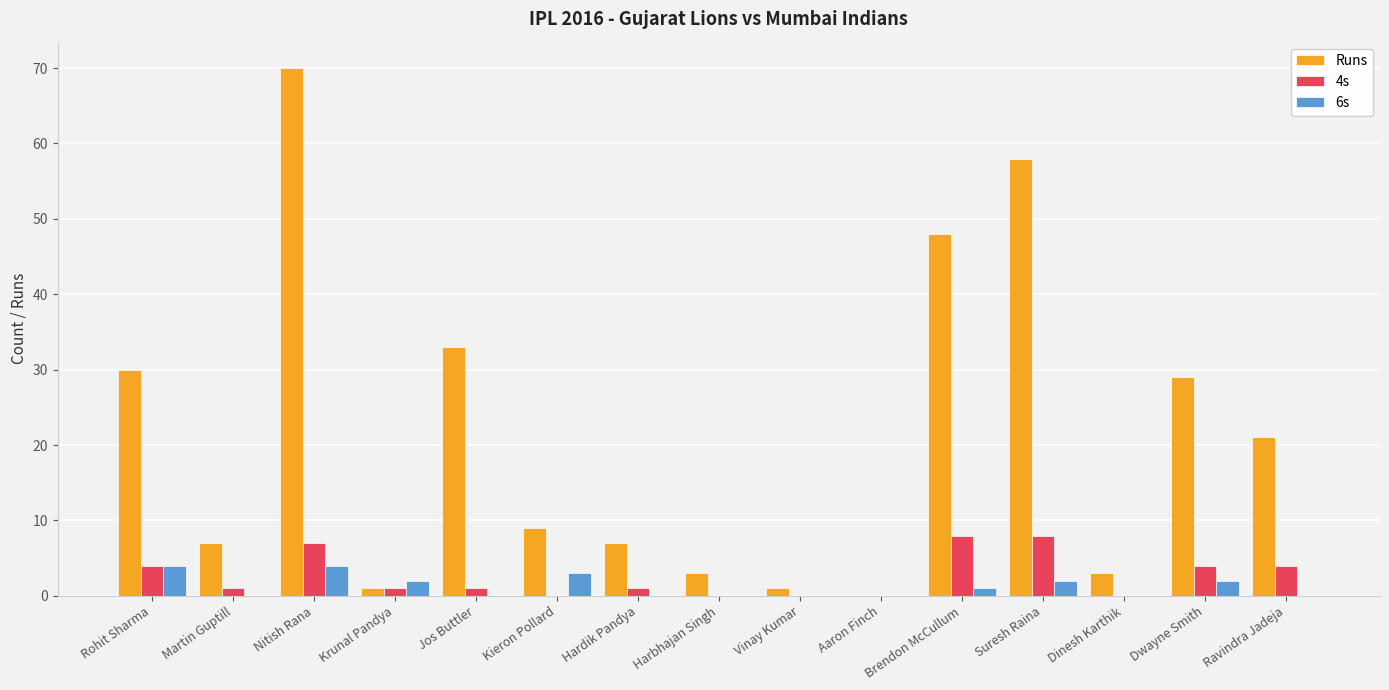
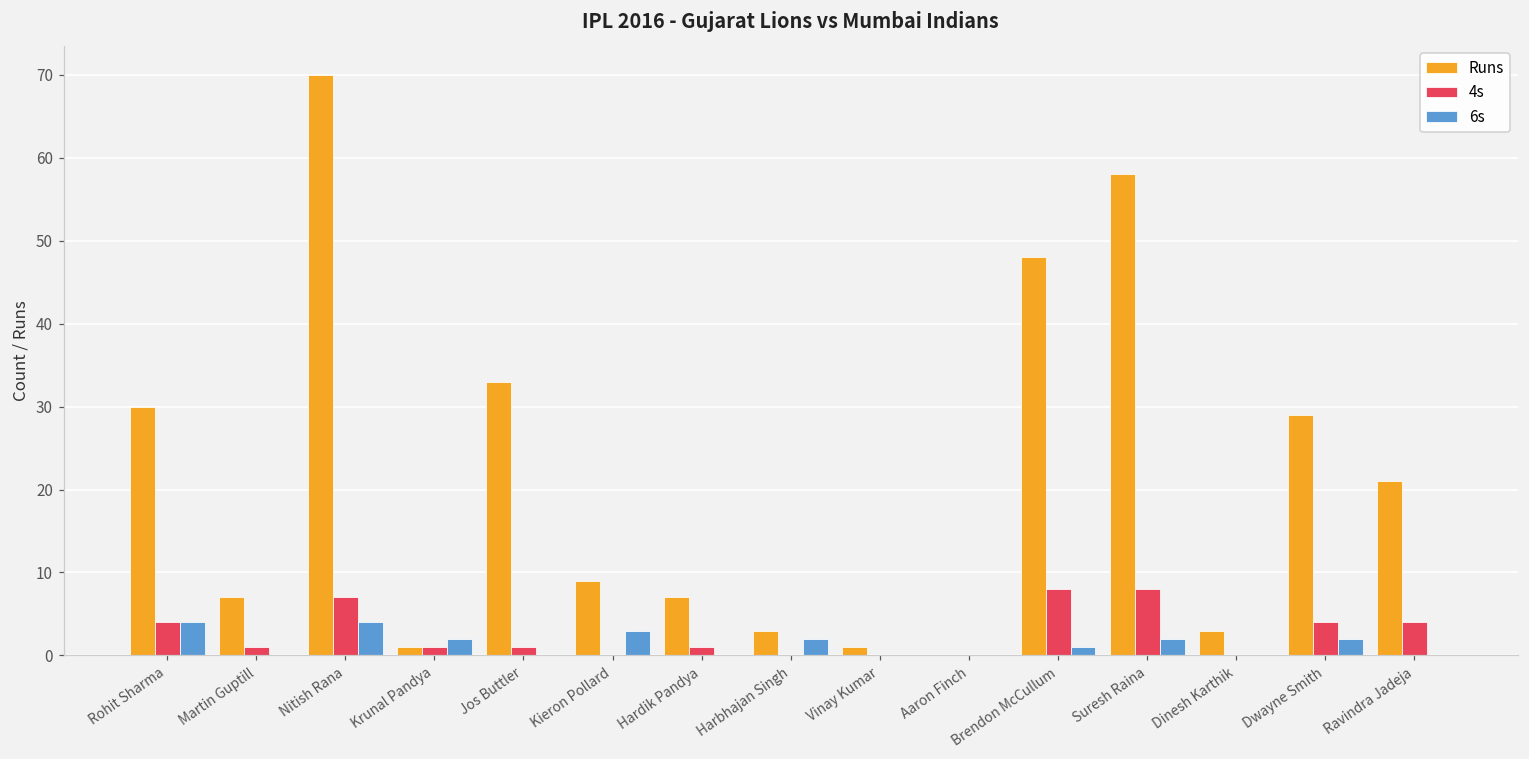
  {
    "Runs": {
      "Rohit Sharma": 30,
      "Martin Guptill": 7,
      "Nitish Rana": 70,
      "Krunal Pandya": 1,
      "Jos Buttler": 33,
      "Kieron Pollard": 9,
      "Hardik Pandya": 7,
      "Harbhajan Singh": 3,
      "Vinay Kumar": 1,
      "Aaron Finch": 0,
      "Brendon McCullum": 48,
      "Suresh Raina": 58,
      "Dinesh Karthik": 3,
      "Dwayne Smith": 29,
      "Ravindra Jadeja": 21
    },
    "4s": {
      "Rohit Sharma": 4,
      "Martin Guptill": 1,
      "Nitish Rana": 7,
      "Krunal Pandya": 1,
      "Jos Buttler": 1,
      "Kieron Pollard": 0,
      "Hardik Pandya": 1,
      "Harbhajan Singh": 0,
      "Vinay Kumar": 0,
      "Aaron Finch": 0,
      "Brendon McCullum": 8,
      "Suresh Raina": 8,
      "Dinesh Karthik": 0,
      "Dwayne Smith": 4,
      "Ravindra Jadeja": 4
    },
    "6s": {
      "Rohit Sharma": 4,
      "Martin Guptill": 0,
      "Nitish Rana": 4,
      "Krunal Pandya": 2,
      "Jos Buttler": 0,
      "Kieron Pollard": 3,
      "Hardik Pandya": 0,
-     "Harbhajan Singh": 0,
+     "Harbhajan Singh": 2,
      "Vinay Kumar": 0,
      "Aaron Finch": 0,
      "Brendon McCullum": 1,
      "Suresh Raina": 2,
      "Dinesh Karthik": 0,
      "Dwayne Smith": 2,
      "Ravindra Jadeja": 0
    }
  }
